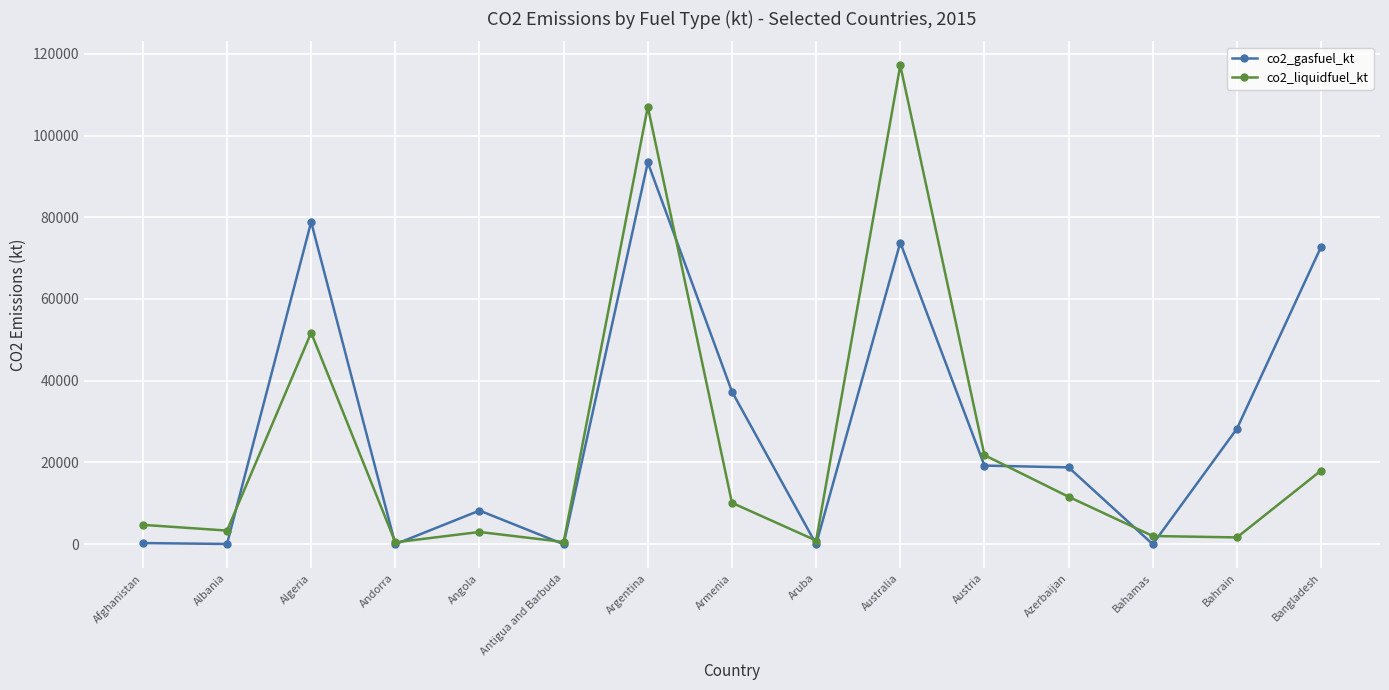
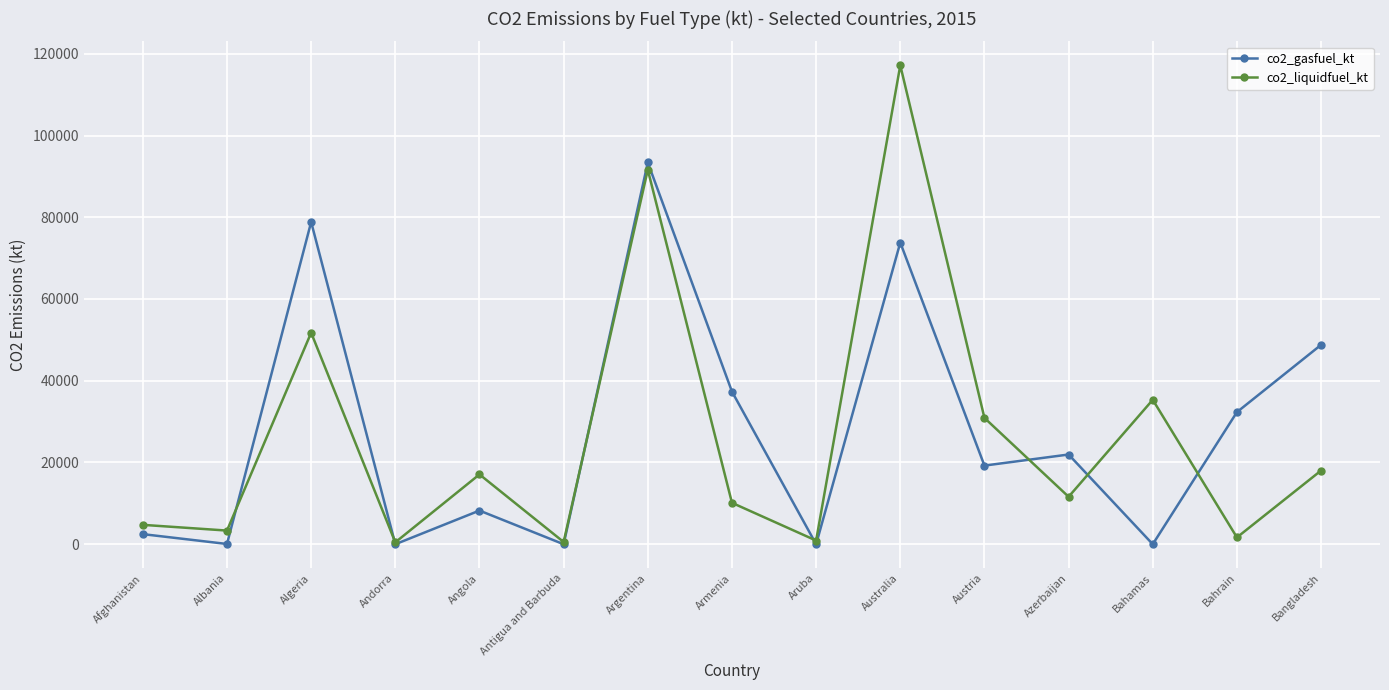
  {
    "co2_gasfuel_kt": {
-     "Afghanistan": 0,
+     "Afghanistan": 2000,
      "Albania": 0,
      "Algeria": 79000,
      "Angola": 8000,
      "Argentina": 93000,
      "Armenia": 37000,
      "Aruba": 0,
      "Australia": 74000,
      "Austria": 19000,
-     "Azerbaijan": 19000,
+     "Azerbaijan": 22000,
      "Bahamas": 0,
-     "Bahrain": 28000,
-     "Bangladesh": 73000
+     "Bahrain": 32000,
+     "Bangladesh": 49000
    },
    "co2_liquidfuel_kt": {
      "Afghanistan": 5000,
      "Albania": 3000,
      "Algeria": 52000,
-     "Angola": 3000,
-     "Argentina": 107000,
+     "Angola": 17000,
+     "Argentina": 92000,
      "Armenia": 10000,
      "Aruba": 1000,
      "Australia": 117000,
-     "Austria": 22000,
+     "Austria": 31000,
      "Azerbaijan": 12000,
-     "Bahamas": 2000,
+     "Bahamas": 35000,
      "Bahrain": 2000,
      "Bangladesh": 18000
    }
  }
